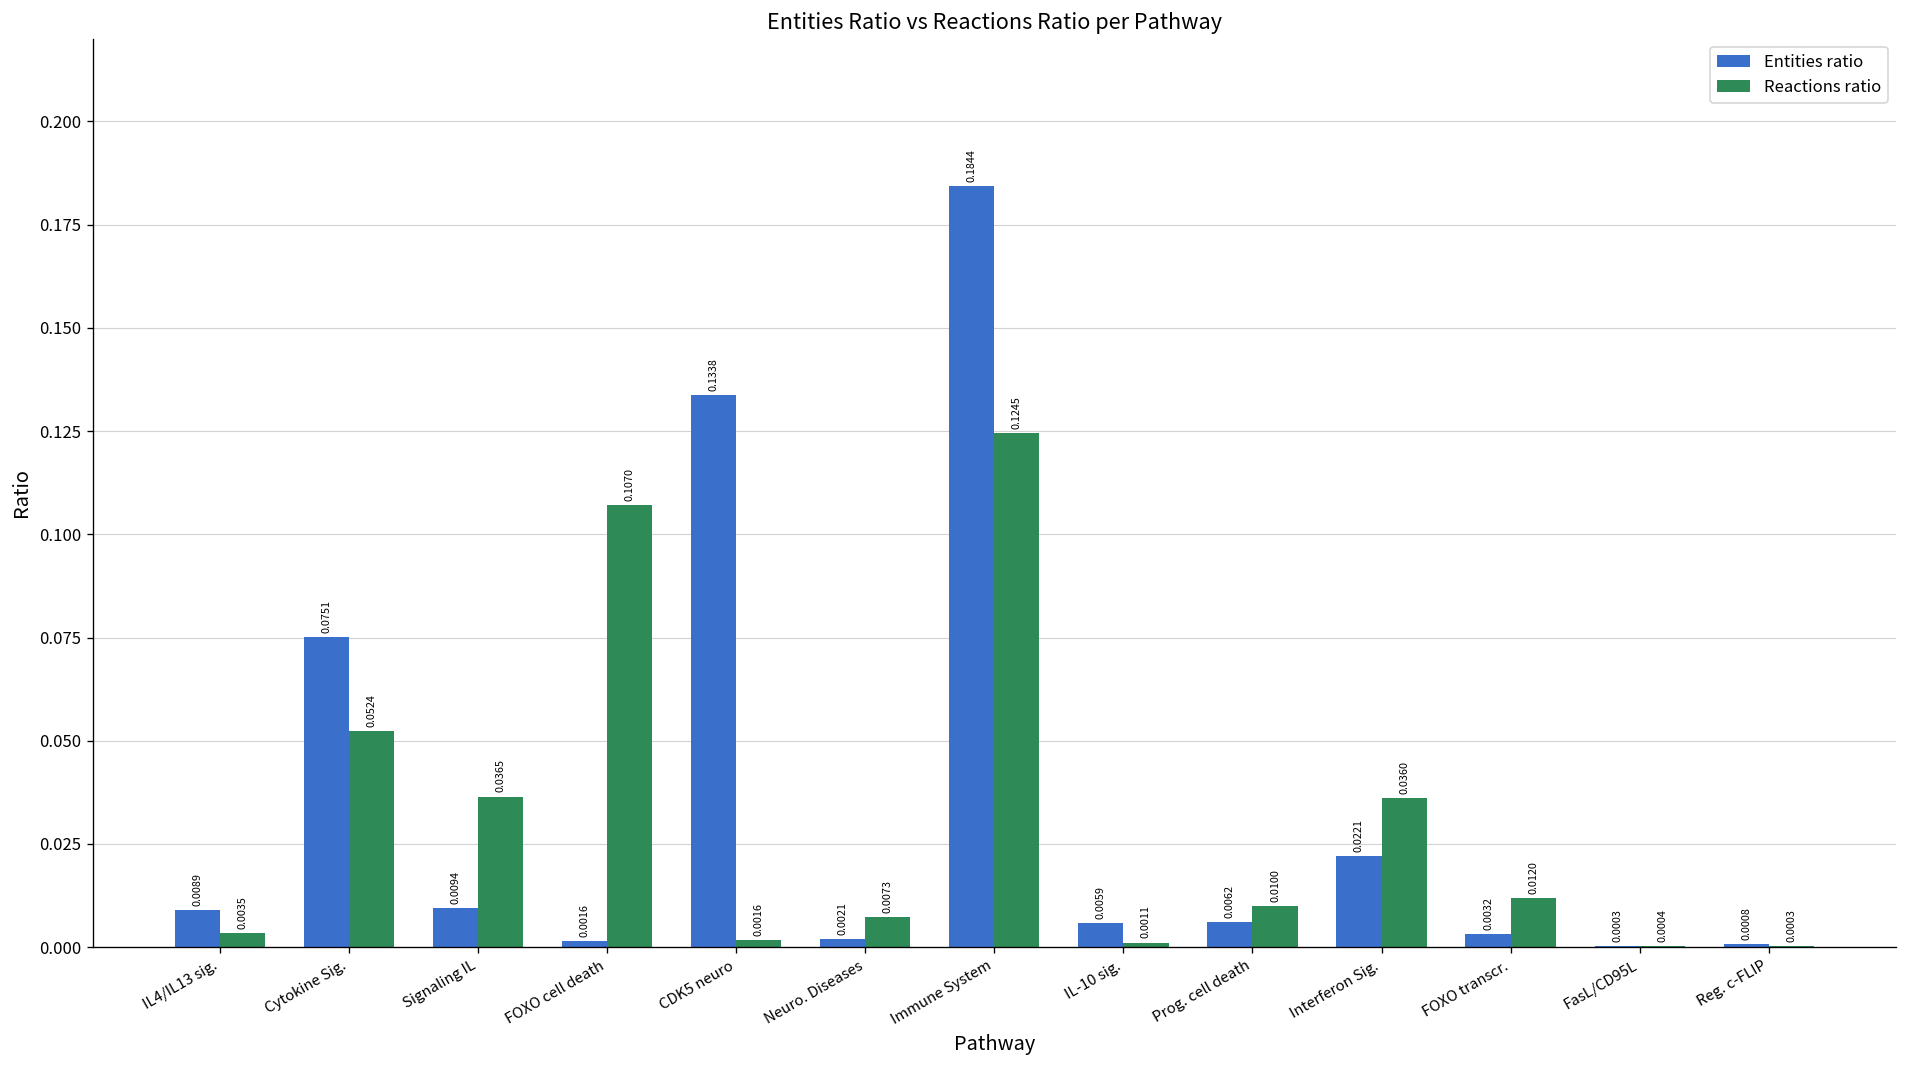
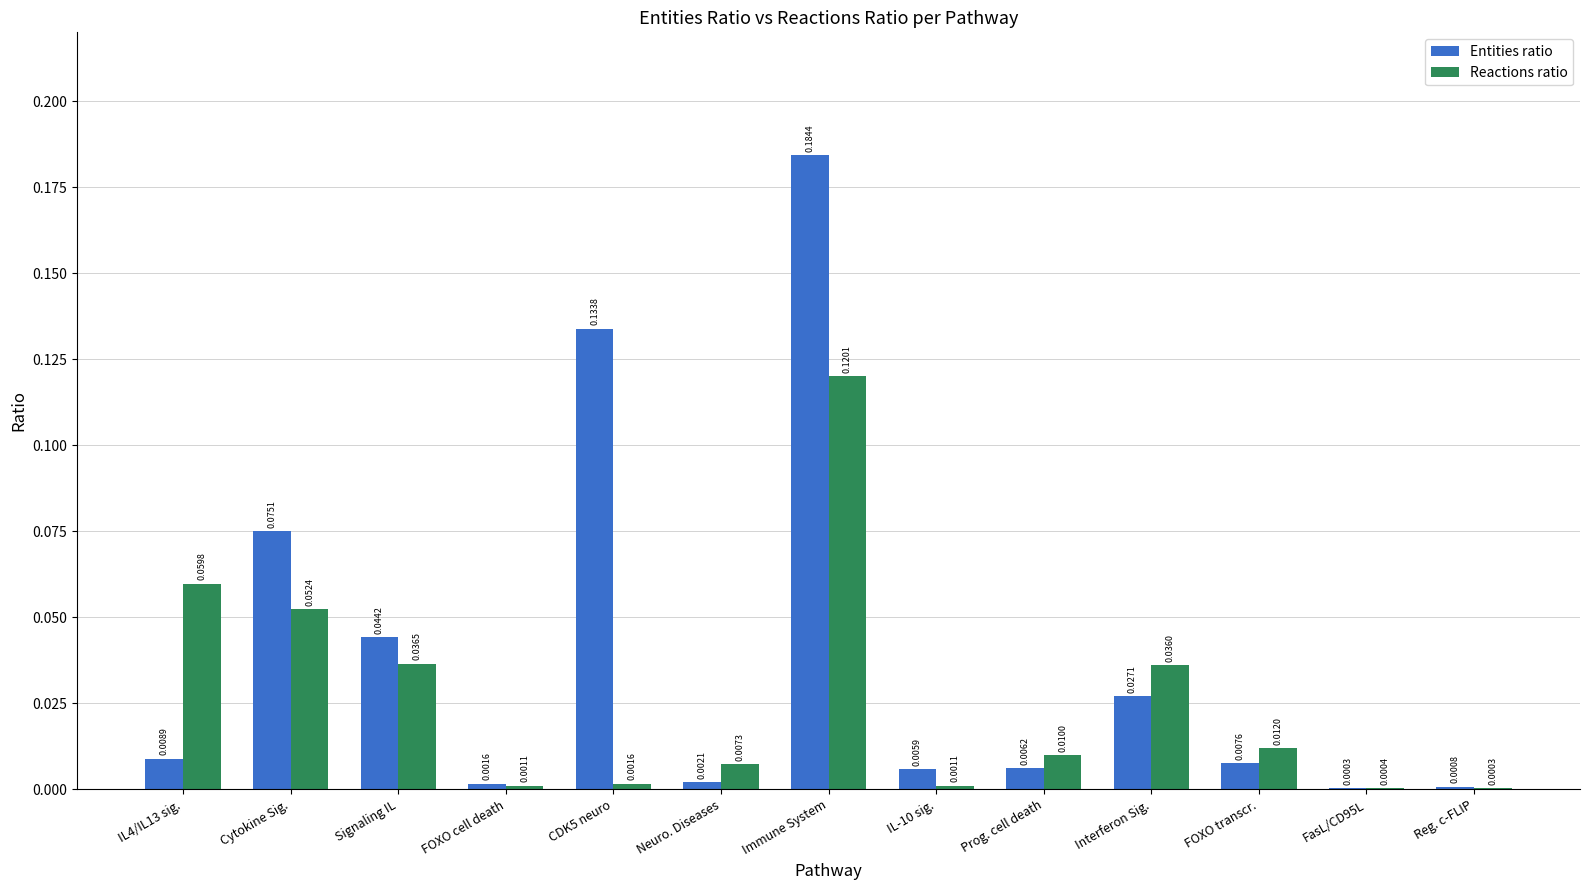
  {
    "Entities ratio": {
      "IL4/IL13 sig.": 0.0089,
      "Cytokine Sig.": 0.0751,
-     "Signaling IL": 0.0094,
+     "Signaling IL": 0.0442,
      "FOXO cell death": 0.0016,
      "CDK5 neuro": 0.1338,
      "Neuro. Diseases": 0.0021,
      "Immune System": 0.1844,
      "IL-10 sig.": 0.0059,
      "Prog. cell death": 0.0062,
-     "Interferon Sig.": 0.0221,
-     "FOXO transcr.": 0.0032,
+     "Interferon Sig.": 0.0271,
+     "FOXO transcr.": 0.0076,
      "FasL/CD95L": 0.0003,
      "Reg. c-FLIP": 0.0008
    },
    "Reactions ratio": {
-     "IL4/IL13 sig.": 0.0035,
+     "IL4/IL13 sig.": 0.0598,
      "Cytokine Sig.": 0.0524,
      "Signaling IL": 0.0365,
-     "FOXO cell death": 0.1070,
+     "FOXO cell death": 0.0011,
      "CDK5 neuro": 0.0016,
      "Neuro. Diseases": 0.0073,
-     "Immune System": 0.1245,
+     "Immune System": 0.1201,
      "IL-10 sig.": 0.0011,
      "Prog. cell death": 0.0100,
      "Interferon Sig.": 0.0360,
      "FOXO transcr.": 0.0120,
      "FasL/CD95L": 0.0004,
      "Reg. c-FLIP": 0.0003
    }
  }
